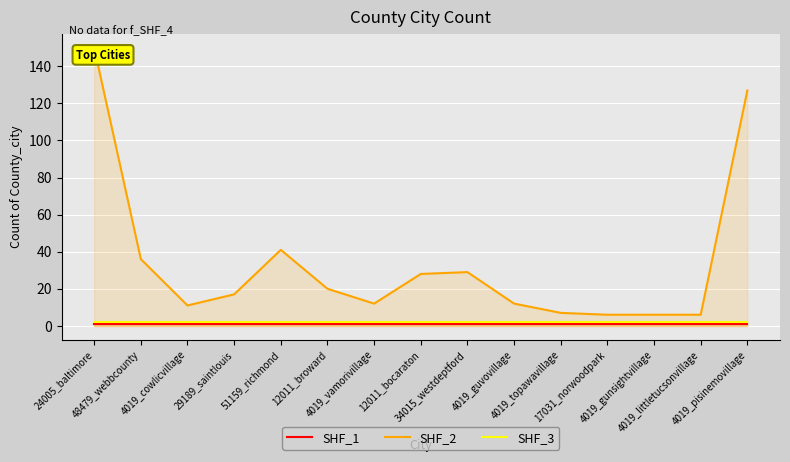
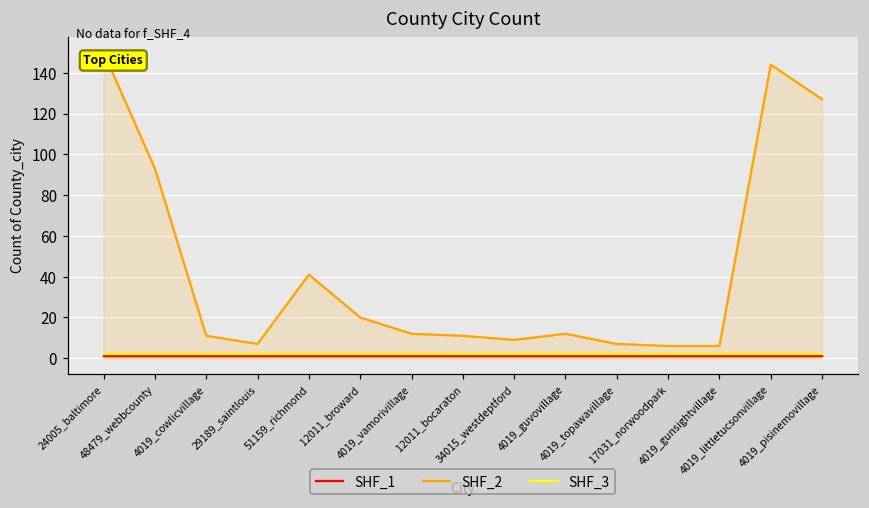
  {
    "SHF_2": {
-     "48479_webbcounty": 36,
+     "48479_webbcounty": 93,
      "4019_cowlicvillage": 11,
-     "29189_saintlouis": 17,
+     "29189_saintlouis": 7,
      "51159_richmond": 41,
      "12011_broward": 20,
      "4019_vamorivillage": 12,
-     "12011_bocaraton": 28,
-     "34015_westdeptford": 29,
+     "12011_bocaraton": 11,
+     "34015_westdeptford": 9,
      "4019_guvovillage": 12,
      "4019_topawavillage": 7,
      "17031_norwoodpark": 6,
      "4019_gunsightvillage": 6,
-     "4019_littletucsonvillage": 6,
+     "4019_littletucsonvillage": 144,
      "4019_pisinemovillage": 127
    }
  }
